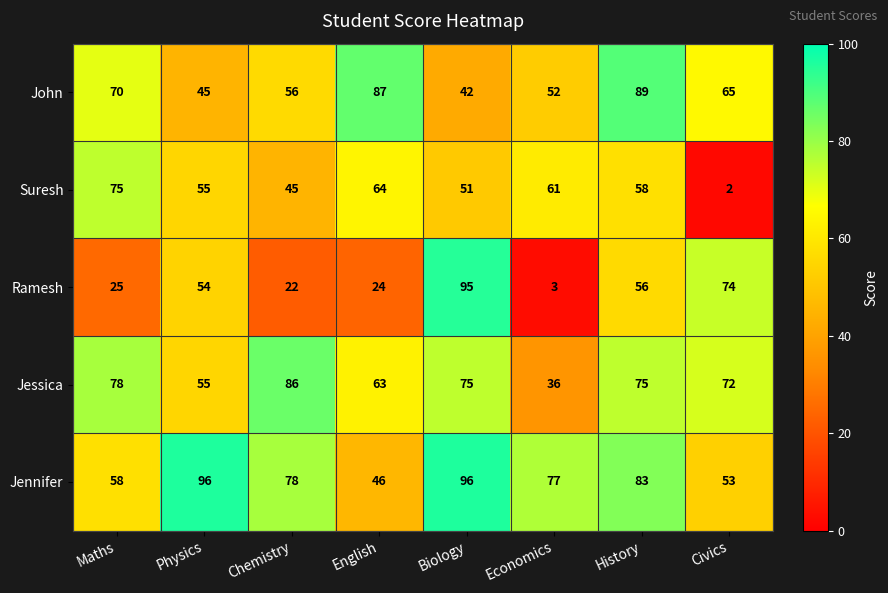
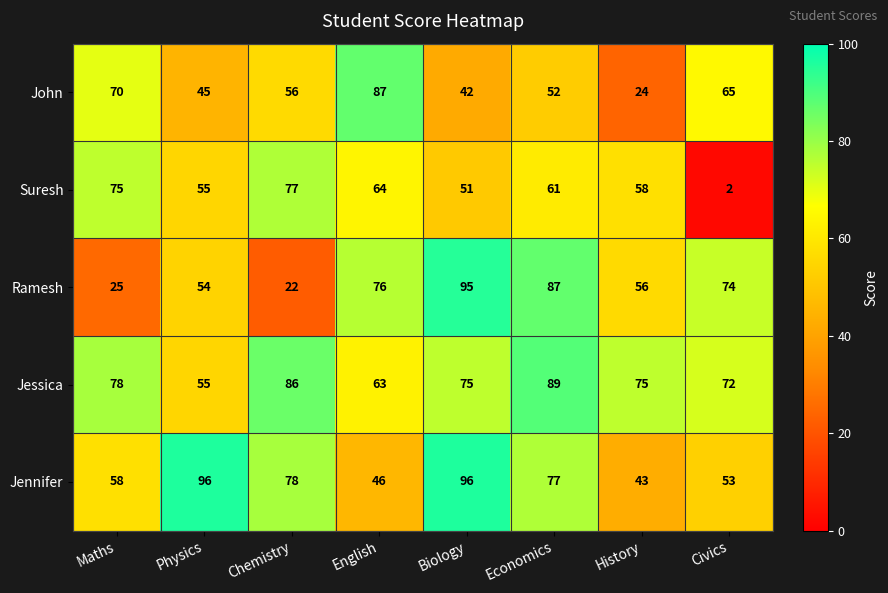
  {
    "John": {
      "Maths": 70,
      "Physics": 45,
      "Chemistry": 56,
      "English": 87,
      "Biology": 42,
      "Economics": 52,
-     "History": 89,
+     "History": 24,
      "Civics": 65
    },
    "Suresh": {
      "Maths": 75,
      "Physics": 55,
-     "Chemistry": 45,
+     "Chemistry": 77,
      "English": 64,
      "Biology": 51,
      "Economics": 61,
      "History": 58,
      "Civics": 2
    },
    "Ramesh": {
      "Maths": 25,
      "Physics": 54,
      "Chemistry": 22,
-     "English": 24,
+     "English": 76,
      "Biology": 95,
-     "Economics": 3,
+     "Economics": 87,
      "History": 56,
      "Civics": 74
    },
    "Jessica": {
      "Maths": 78,
      "Physics": 55,
      "Chemistry": 86,
      "English": 63,
      "Biology": 75,
-     "Economics": 36,
+     "Economics": 89,
      "History": 75,
      "Civics": 72
    },
    "Jennifer": {
      "Maths": 58,
      "Physics": 96,
      "Chemistry": 78,
      "English": 46,
      "Biology": 96,
      "Economics": 77,
-     "History": 83,
+     "History": 43,
      "Civics": 53
    }
  }
